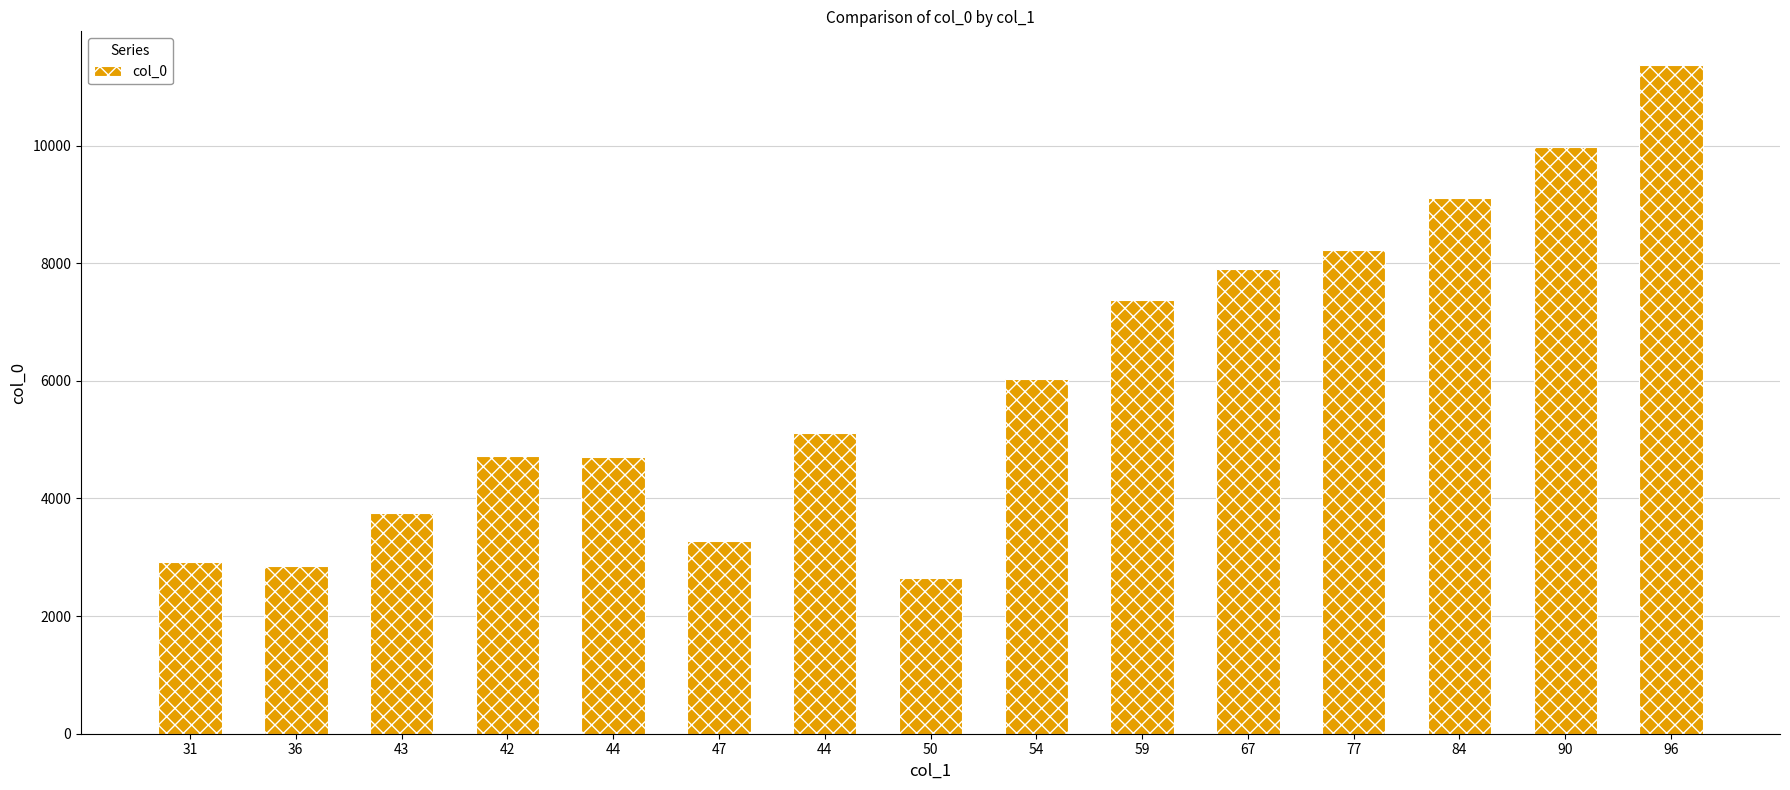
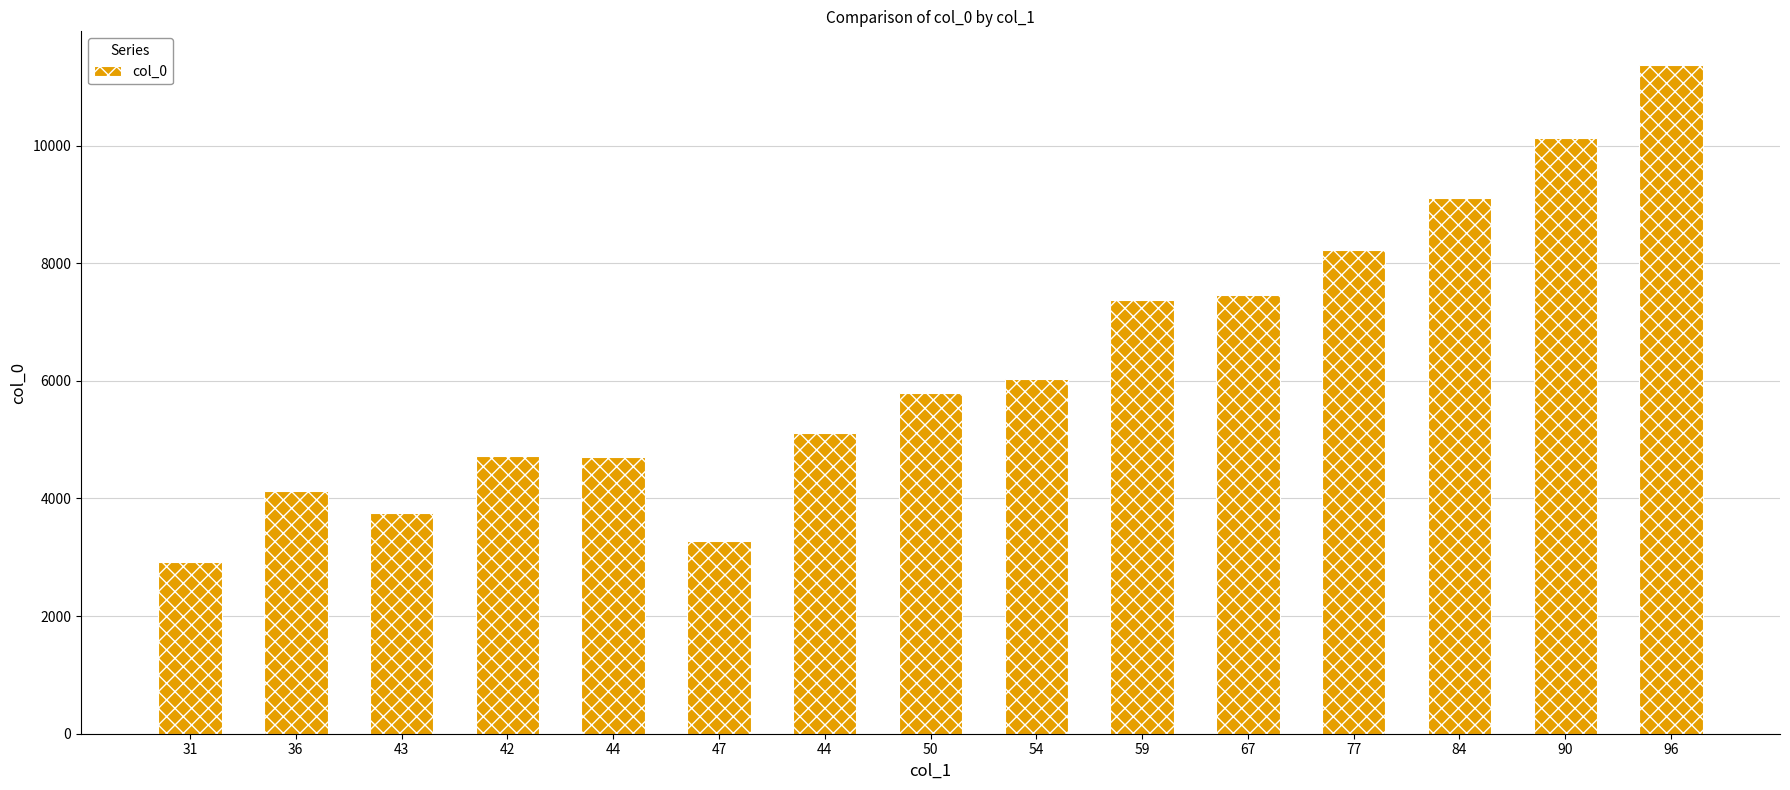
  {
    "31": 2900,
-   "36": 2800,
+   "36": 4100,
    "43": 3700,
    "42": 4700,
    "47": 3300,
-   "50": 2600,
+   "50": 5800,
    "54": 6000,
    "59": 7400,
-   "67": 7900,
+   "67": 7500,
    "77": 8200,
    "84": 9100,
-   "90": 10000,
+   "90": 10100,
    "96": 11400
  }
